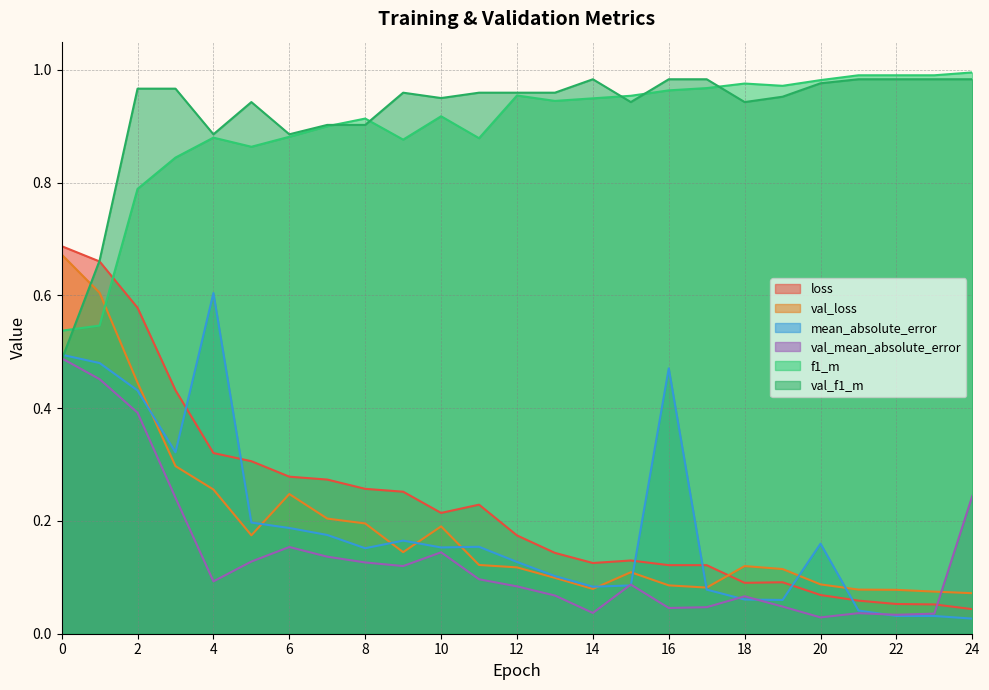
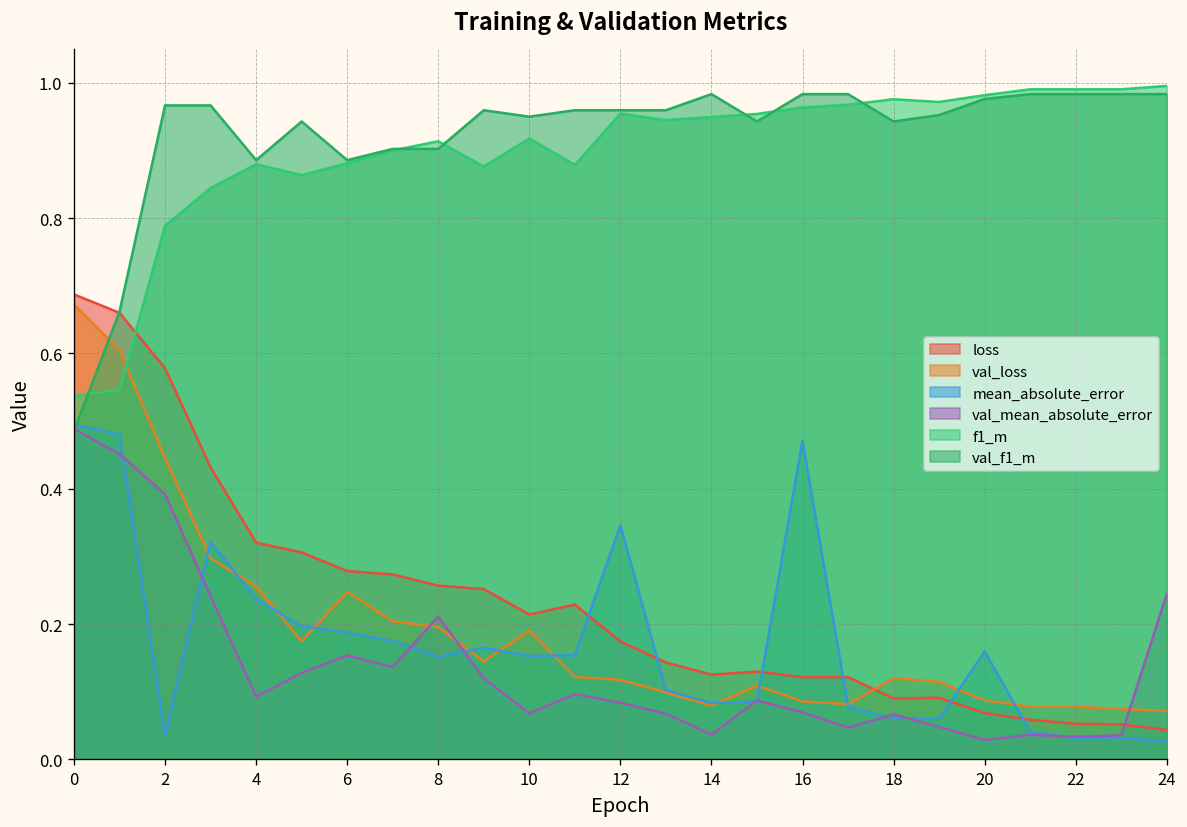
  {
    "mean_absolute_error": {
      "0": 0.49,
-     "2": 0.43,
-     "4": 0.60,
+     "2": 0.04,
+     "4": 0.24,
      "6": 0.19,
      "8": 0.15,
      "10": 0.15,
-     "12": 0.13,
+     "12": 0.35,
      "16": 0.47,
      "18": 0.06,
      "20": 0.16,
      "24": 0.03
    },
    "val_mean_absolute_error": {
      "2": 0.39,
      "4": 0.09,
      "6": 0.15,
-     "8": 0.13,
-     "10": 0.14,
+     "8": 0.21,
+     "10": 0.07,
      "12": 0.08,
      "14": 0.04,
-     "16": 0.05,
+     "16": 0.07,
      "18": 0.07,
      "20": 0.03,
      "24": 0.24
    }
  }
